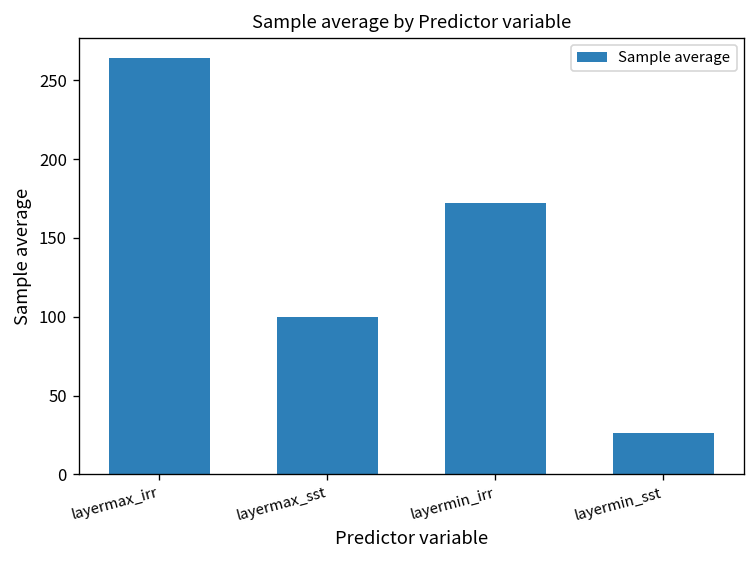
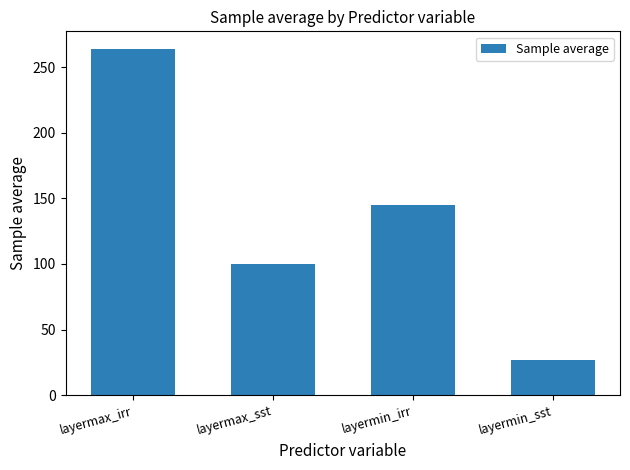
  {
    "layermax_irr": 264,
    "layermax_sst": 100,
-   "layermin_irr": 172,
+   "layermin_irr": 145,
    "layermin_sst": 26
  }
